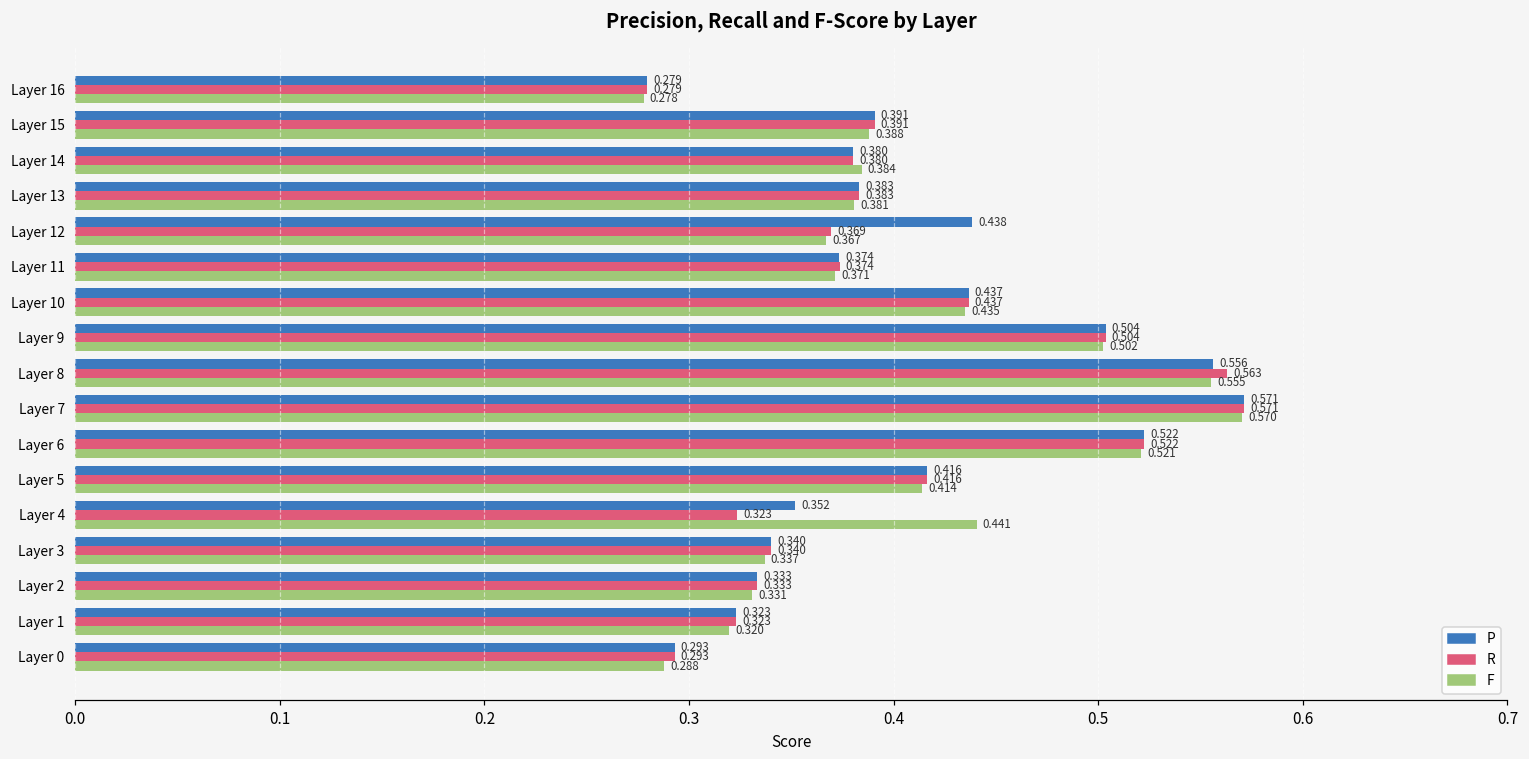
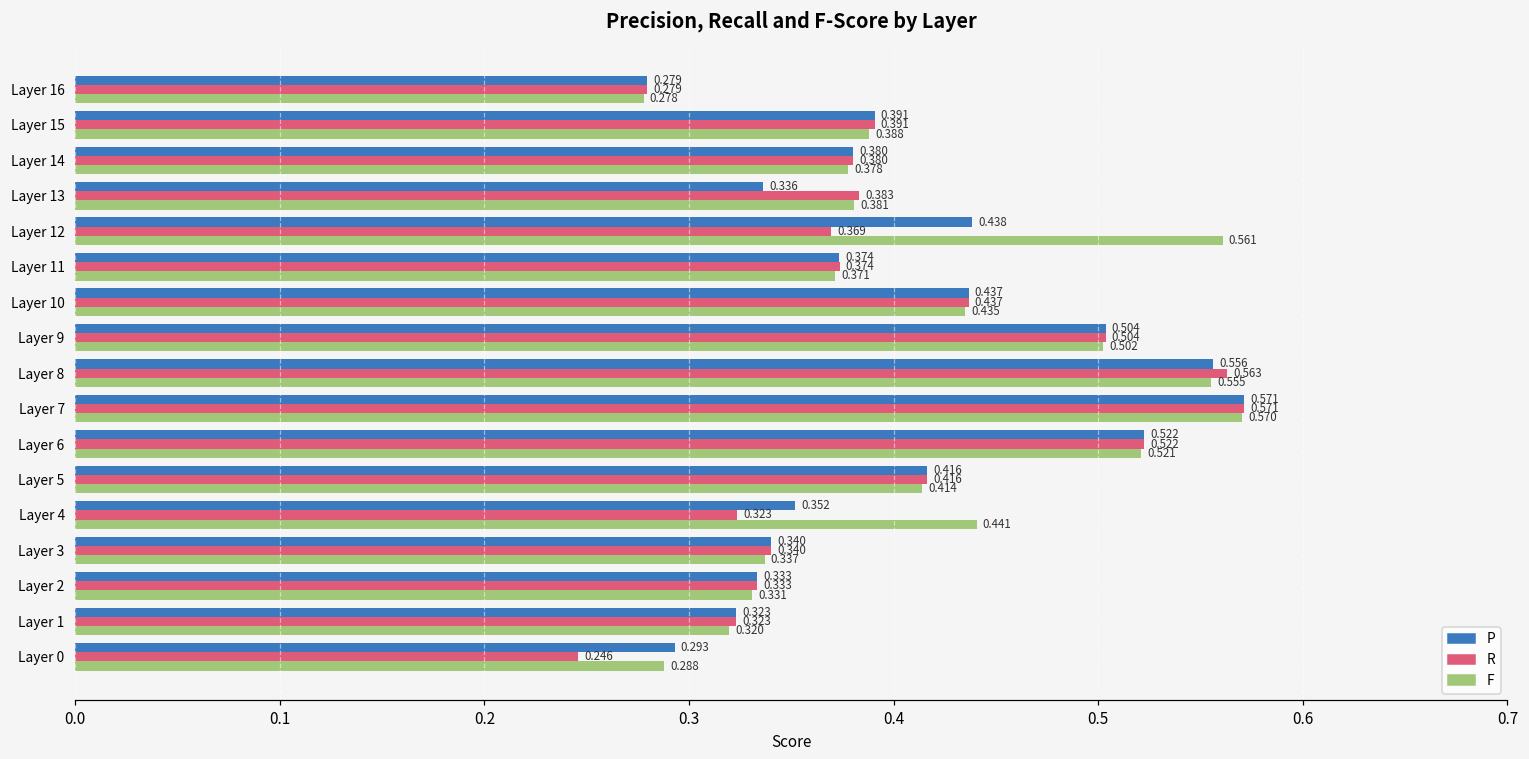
  {
    "P": {
-     "Layer 13": 0.383,
+     "Layer 13": 0.336,
      "Layer 12": 0.438,
      "Layer 8": 0.556,
      "Layer 4": 0.352
    },
    "R": {
      "Layer 12": 0.369,
      "Layer 8": 0.563,
      "Layer 4": 0.323,
-     "Layer 0": 0.293
+     "Layer 0": 0.246
    },
    "F": {
      "Layer 16": 0.278,
      "Layer 15": 0.388,
-     "Layer 14": 0.384,
+     "Layer 14": 0.378,
      "Layer 13": 0.381,
-     "Layer 12": 0.367,
+     "Layer 12": 0.561,
      "Layer 11": 0.371,
      "Layer 10": 0.435,
      "Layer 8": 0.555,
      "Layer 7": 0.570,
      "Layer 6": 0.521,
      "Layer 5": 0.414,
      "Layer 4": 0.441,
      "Layer 3": 0.337,
      "Layer 2": 0.331,
      "Layer 1": 0.320,
      "Layer 0": 0.288
    }
  }
